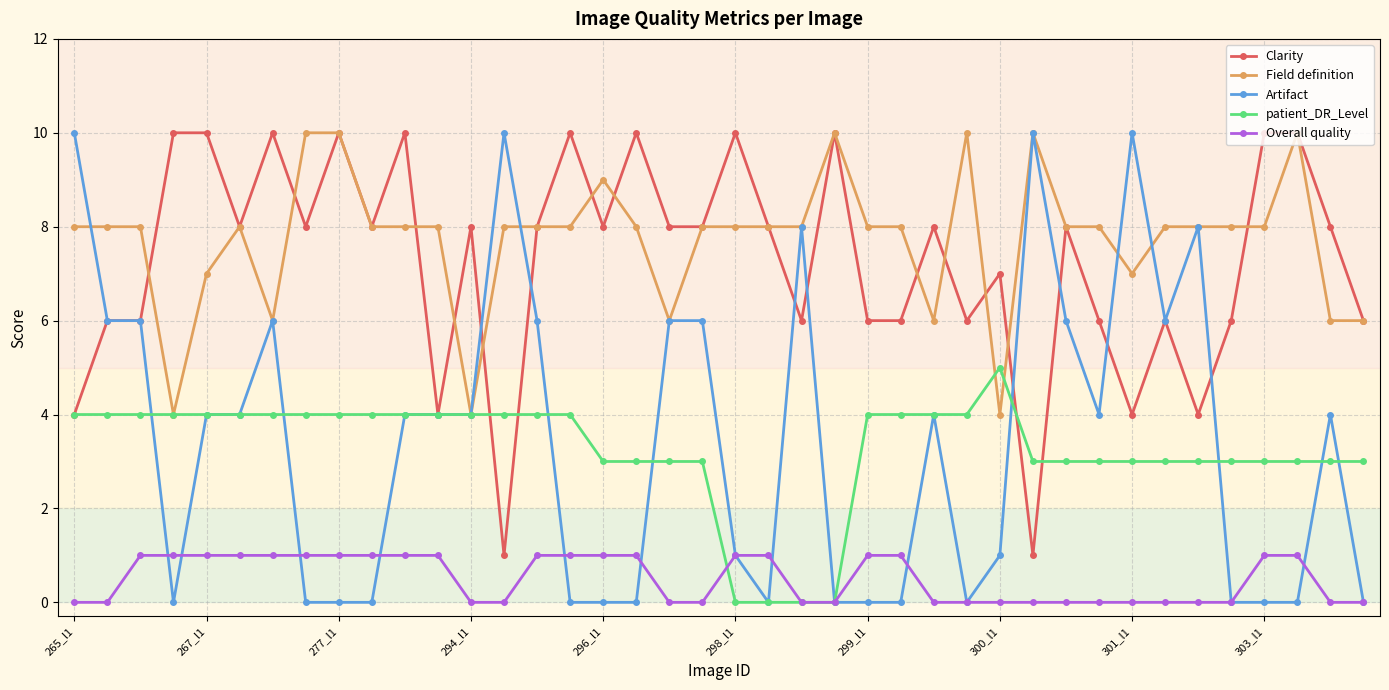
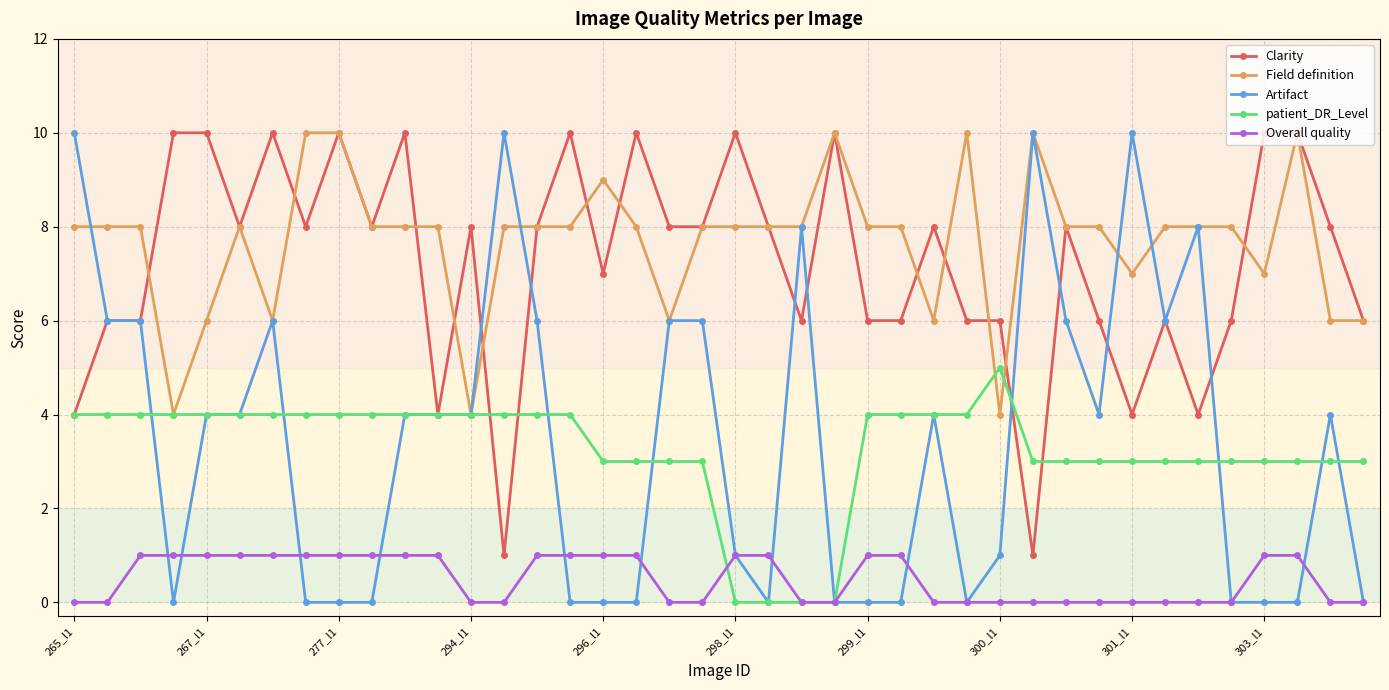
  {
    "Clarity": {
      "267_l1": 10,
      "294_l1": 8,
-     "296_l1": 8,
+     "296_l1": 7,
      "298_l1": 10,
      "299_l1": 6,
-     "300_l1": 7,
+     "300_l1": 6,
      "301_l1": 4
    },
    "Field definition": {
      "265_l1": 8,
-     "267_l1": 7,
+     "267_l1": 6,
      "296_l1": 9,
      "298_l1": 8,
      "299_l1": 8,
      "300_l1": 4,
      "301_l1": 7,
-     "303_l1": 8
+     "303_l1": 7
    },
    "Artifact": {
      "265_l1": 10,
      "277_l1": 0,
      "296_l1": 0,
      "299_l1": 0,
      "300_l1": 1,
      "301_l1": 10,
      "303_l1": 0
    },
    "patient_DR_Level": {
      "277_l1": 4,
      "296_l1": 3,
      "298_l1": 0,
      "299_l1": 4,
      "300_l1": 5,
      "301_l1": 3,
      "303_l1": 3
    },
    "Overall quality": {
      "265_l1": 0,
      "267_l1": 1,
      "277_l1": 1,
      "294_l1": 0,
      "296_l1": 1,
      "299_l1": 1,
      "300_l1": 0,
      "301_l1": 0,
      "303_l1": 1
    }
  }
